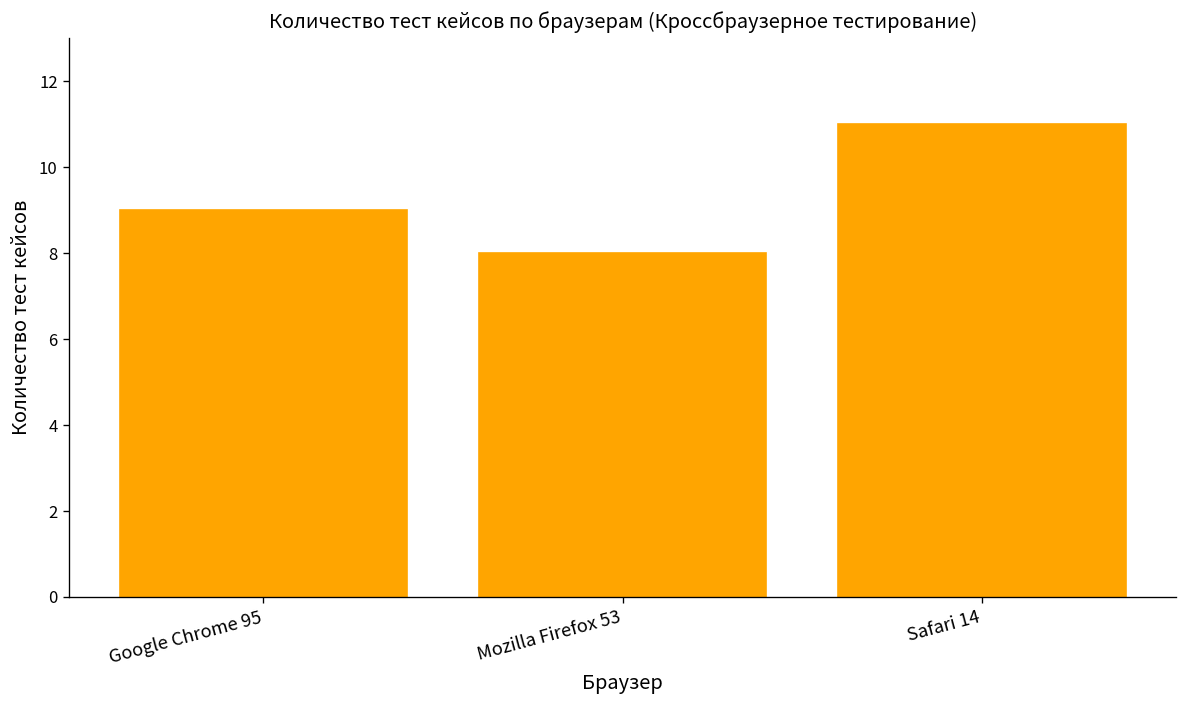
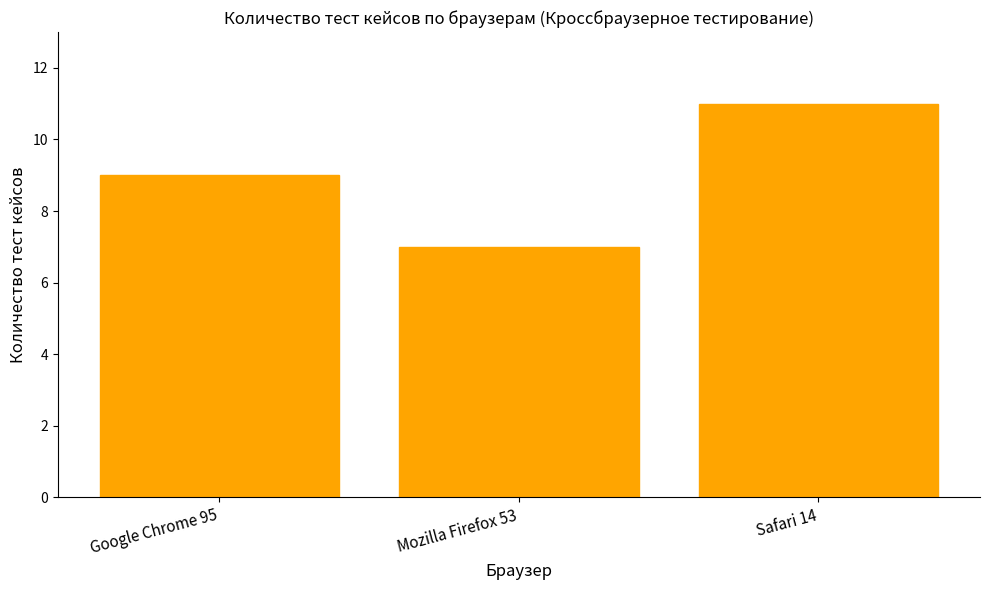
  {
    "Google Chrome 95": 9,
-   "Mozilla Firefox 53": 8,
+   "Mozilla Firefox 53": 7,
    "Safari 14": 11
  }
